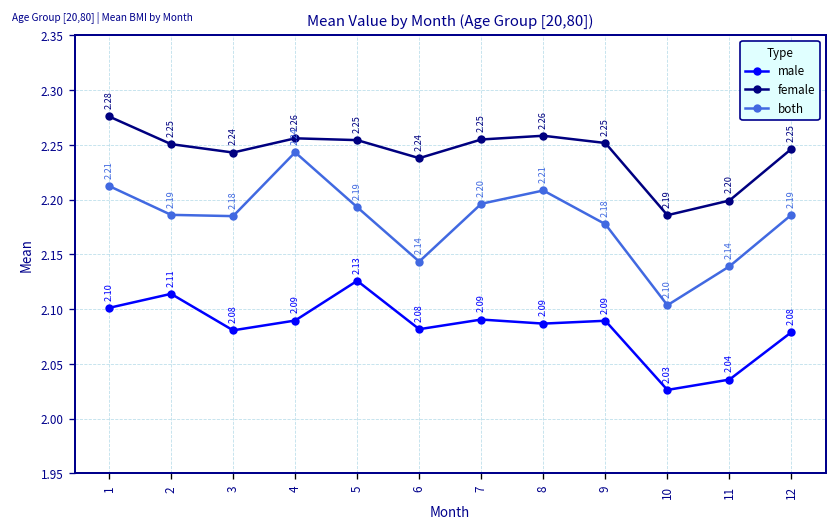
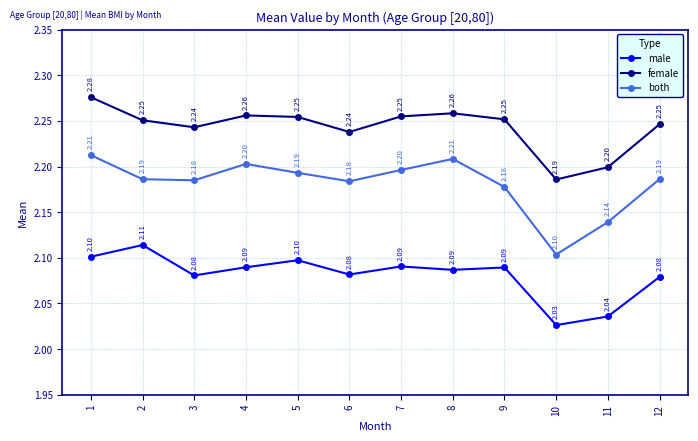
  {
    "male": {
      "1": 2.10,
      "2": 2.11,
      "3": 2.08,
      "4": 2.09,
-     "5": 2.13,
+     "5": 2.10,
      "6": 2.08,
      "7": 2.09,
      "8": 2.09,
      "9": 2.09,
      "10": 2.03,
      "11": 2.04,
      "12": 2.08
    },
    "female": {
      "1": 2.28,
      "2": 2.25,
      "3": 2.24,
      "5": 2.25,
      "6": 2.24,
      "7": 2.25,
      "8": 2.26,
      "9": 2.25,
      "10": 2.19,
      "11": 2.20,
      "12": 2.25
    },
    "both": {
      "1": 2.21,
      "2": 2.19,
      "3": 2.18,
-     "4": 2.24,
+     "4": 2.20,
      "5": 2.19,
-     "6": 2.14,
+     "6": 2.18,
      "7": 2.20,
      "8": 2.21,
      "9": 2.18,
      "10": 2.10,
      "11": 2.14,
      "12": 2.19
    }
  }
